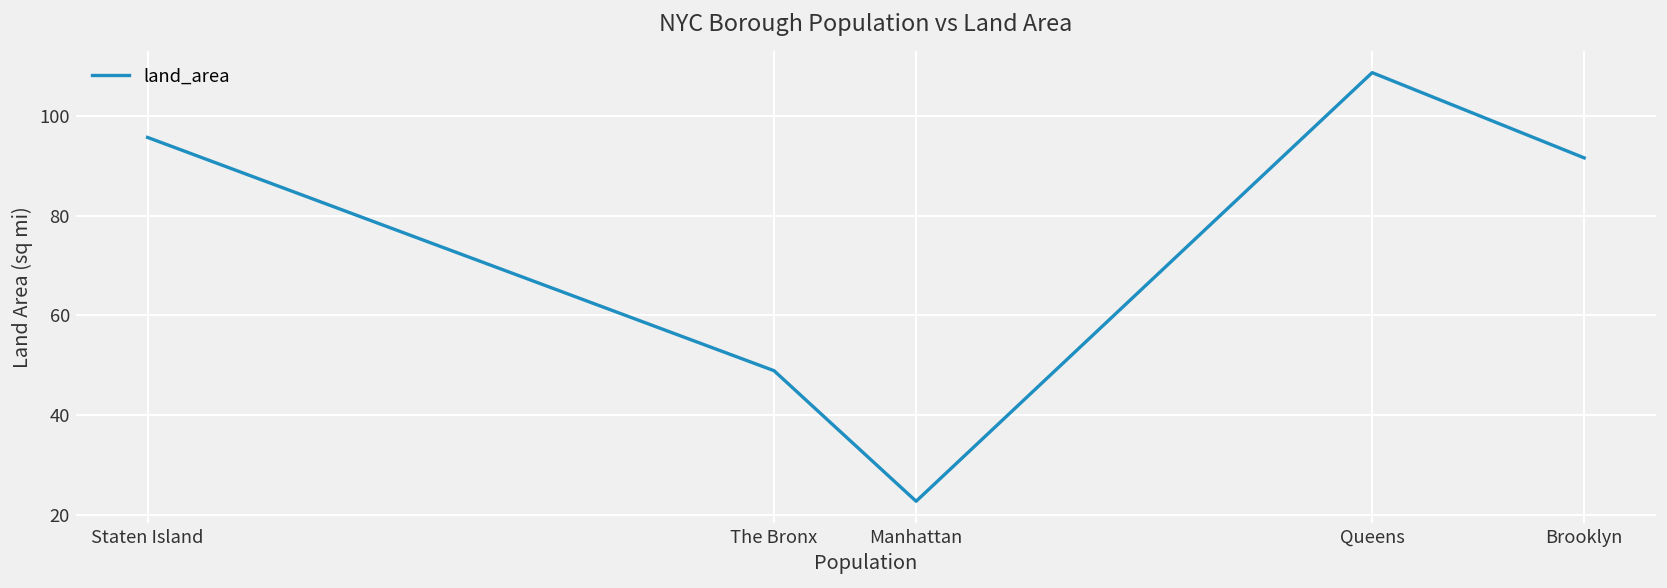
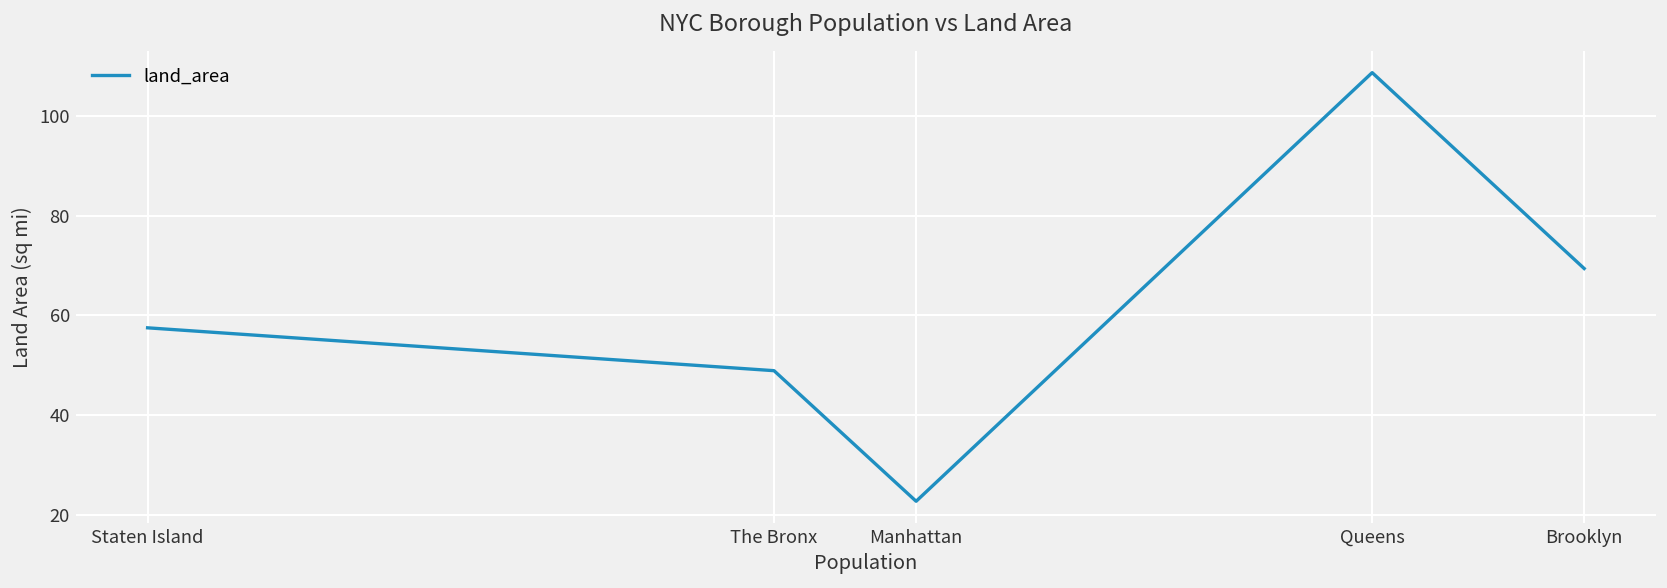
  {
-   "Staten Island": 96,
+   "Staten Island": 58,
    "The Bronx": 49,
    "Manhattan": 23,
    "Queens": 109,
-   "Brooklyn": 92
+   "Brooklyn": 69
  }
